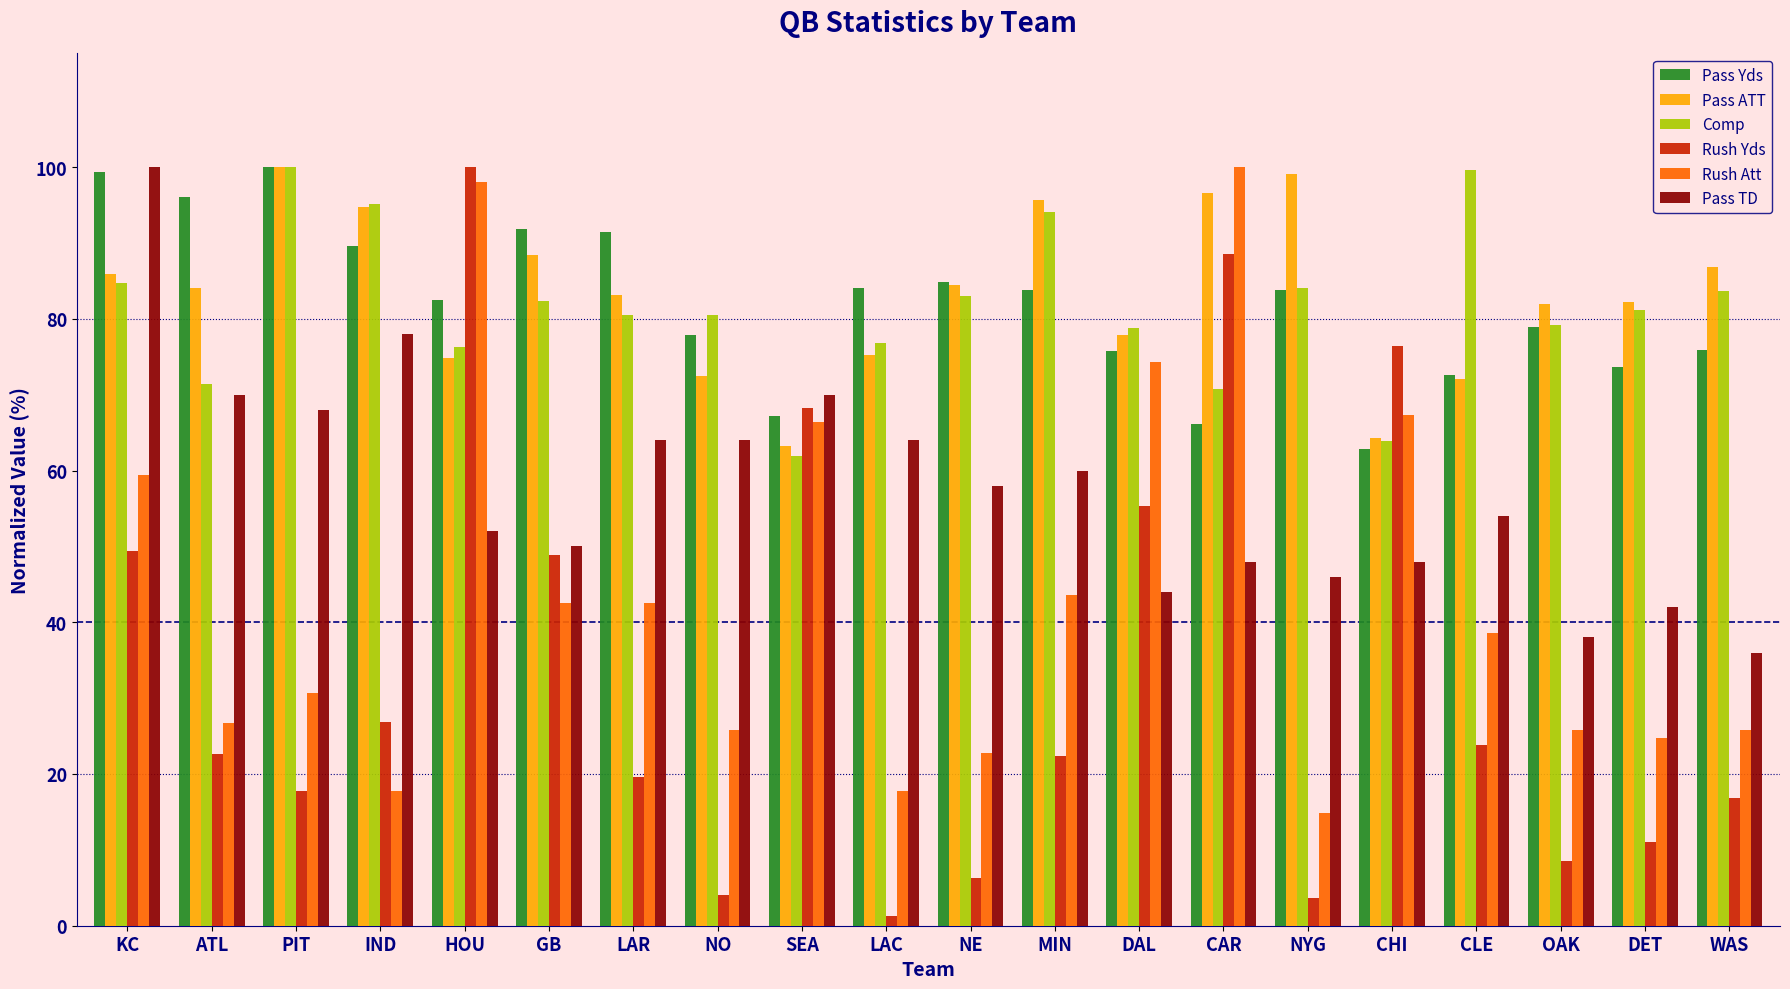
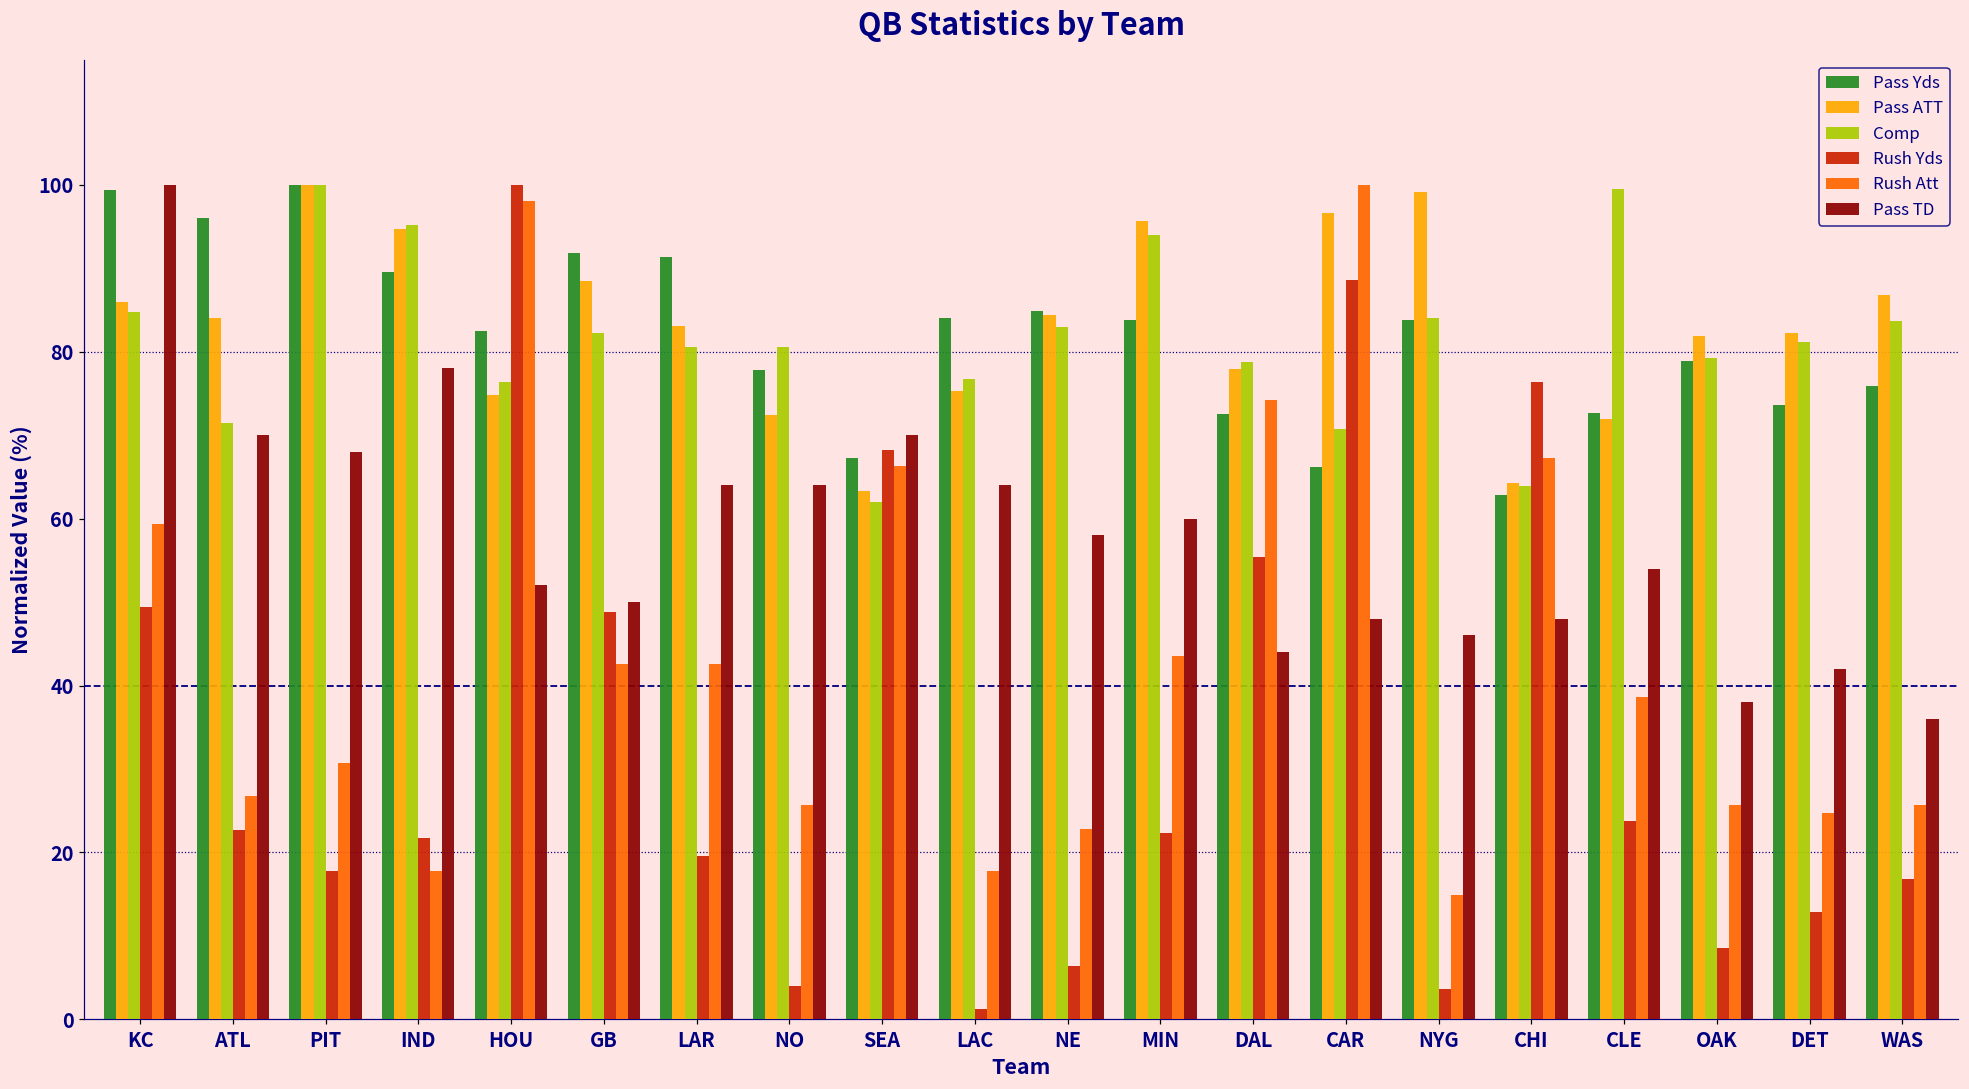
  {
    "Pass Yds": {
      "KC": 99,
      "ATL": 96,
      "PIT": 100,
      "IND": 90,
      "HOU": 83,
      "GB": 92,
      "LAR": 91,
      "NO": 78,
      "SEA": 67,
      "LAC": 84,
      "NE": 85,
      "MIN": 84,
-     "DAL": 76,
+     "DAL": 73,
      "CAR": 66,
      "NYG": 84,
      "CHI": 63,
      "CLE": 73,
      "OAK": 79,
      "DET": 74,
      "WAS": 76
    },
    "Pass ATT": {
      "KC": 86,
      "ATL": 84,
      "PIT": 100,
      "IND": 95,
      "HOU": 75,
      "GB": 88,
      "LAR": 83,
      "NO": 72,
      "SEA": 63,
      "LAC": 75,
      "NE": 84,
      "MIN": 96,
      "DAL": 78,
      "CAR": 97,
      "NYG": 99,
      "CHI": 64,
      "CLE": 72,
      "OAK": 82,
      "DET": 82,
      "WAS": 87
    },
    "Comp": {
      "KC": 85,
      "ATL": 71,
      "PIT": 100,
      "IND": 95,
      "HOU": 76,
      "GB": 82,
      "LAR": 81,
      "NO": 81,
      "SEA": 62,
      "LAC": 77,
      "NE": 83,
      "MIN": 94,
      "DAL": 79,
      "CAR": 71,
      "NYG": 84,
      "CHI": 64,
      "CLE": 100,
      "OAK": 79,
      "DET": 81,
      "WAS": 84
    },
    "Rush Yds": {
      "KC": 49,
      "ATL": 23,
      "PIT": 18,
-     "IND": 27,
+     "IND": 22,
      "HOU": 100,
      "GB": 49,
      "LAR": 20,
      "NO": 4,
      "SEA": 68,
      "LAC": 1,
      "NE": 6,
      "MIN": 22,
      "DAL": 55,
      "CAR": 89,
      "NYG": 4,
      "CHI": 76,
      "CLE": 24,
      "OAK": 9,
-     "DET": 11,
+     "DET": 13,
      "WAS": 17
    },
    "Rush Att": {
      "KC": 59,
      "ATL": 27,
      "PIT": 31,
      "IND": 18,
      "HOU": 98,
      "GB": 43,
      "LAR": 43,
      "NO": 26,
      "SEA": 66,
      "LAC": 18,
      "NE": 23,
      "MIN": 44,
      "DAL": 74,
      "CAR": 100,
      "NYG": 15,
      "CHI": 67,
      "CLE": 39,
      "OAK": 26,
      "DET": 25,
      "WAS": 26
    },
    "Pass TD": {
      "KC": 100,
      "ATL": 70,
      "PIT": 68,
      "IND": 78,
      "HOU": 52,
      "GB": 50,
      "LAR": 64,
      "NO": 64,
      "SEA": 70,
      "LAC": 64,
      "NE": 58,
      "MIN": 60,
      "DAL": 44,
      "CAR": 48,
      "NYG": 46,
      "CHI": 48,
      "CLE": 54,
      "OAK": 38,
      "DET": 42,
      "WAS": 36
    }
  }
